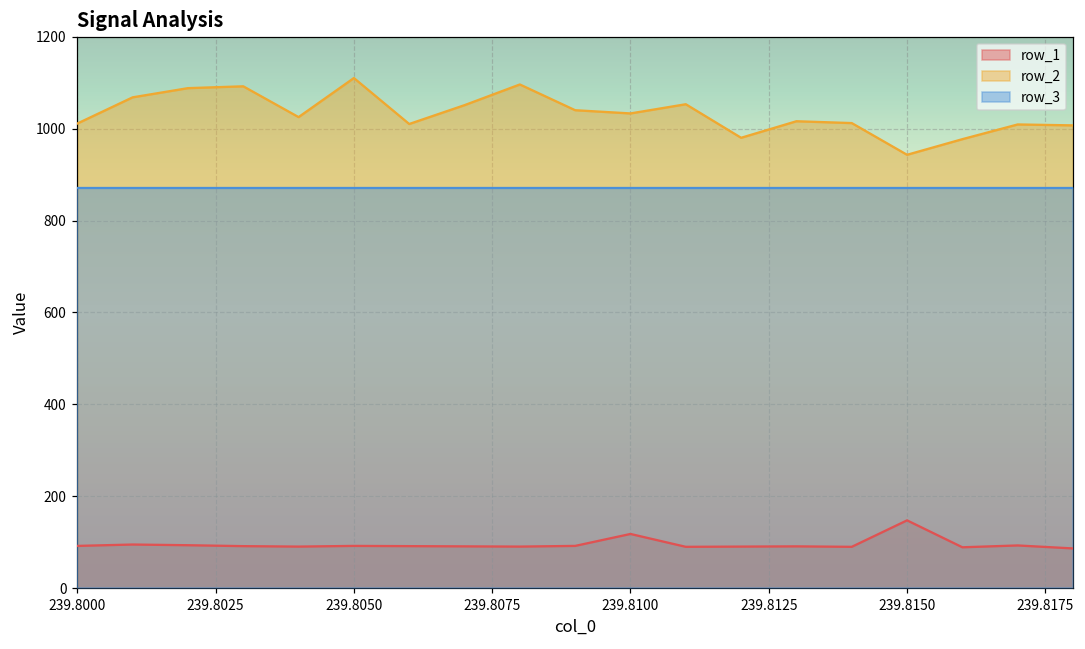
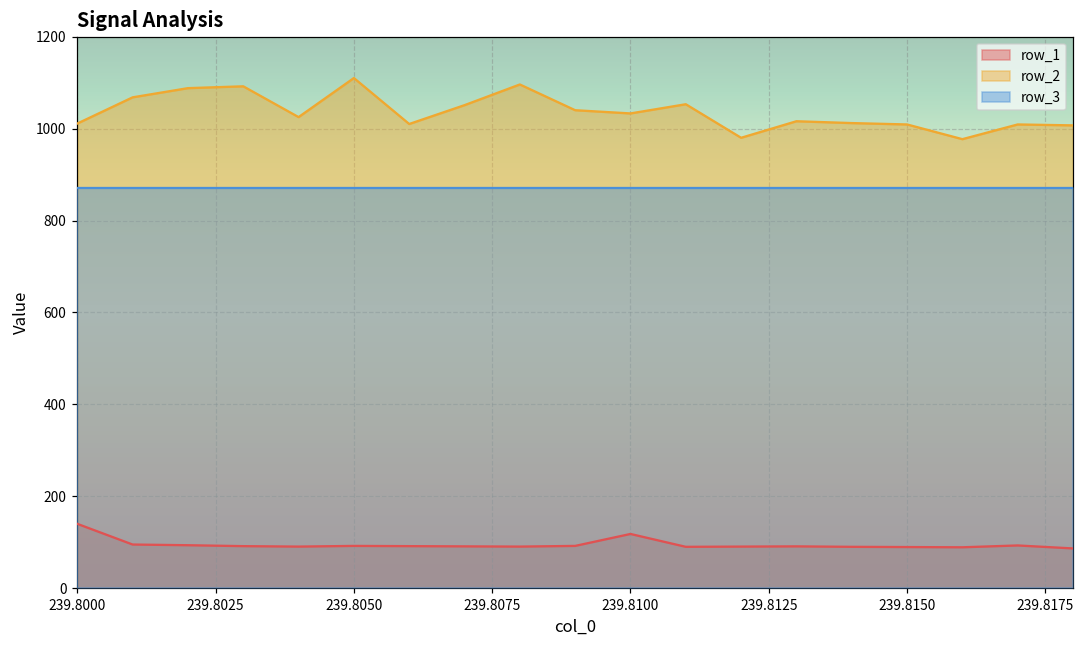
  {
    "row_1": {
-     "239.8000": 90,
+     "239.8000": 140,
      "239.8050": 90,
      "239.8100": 120,
-     "239.8150": 150
+     "239.8150": 90
    },
    "row_2": {
      "239.8000": 1010,
      "239.8050": 1110,
      "239.8100": 1030,
-     "239.8150": 940
+     "239.8150": 1010
    },
    "row_3": {
      "239.8000": 870,
      "239.8050": 870,
      "239.8100": 870,
      "239.8150": 870
    }
  }
